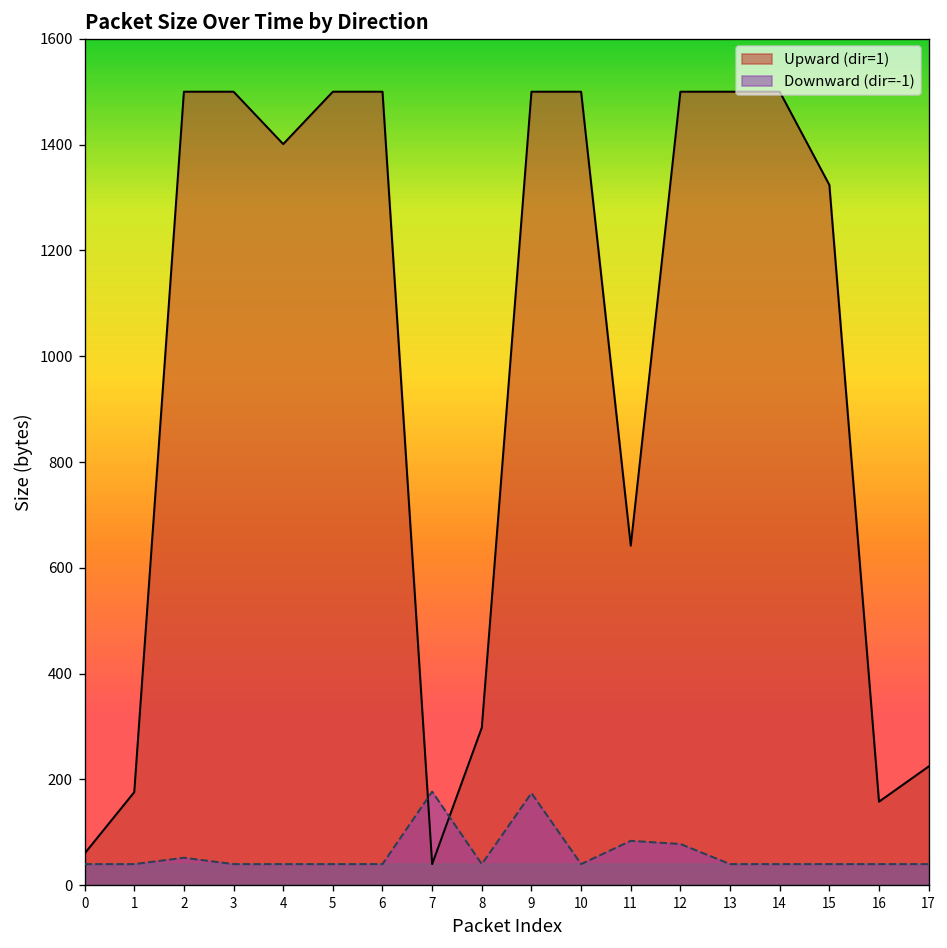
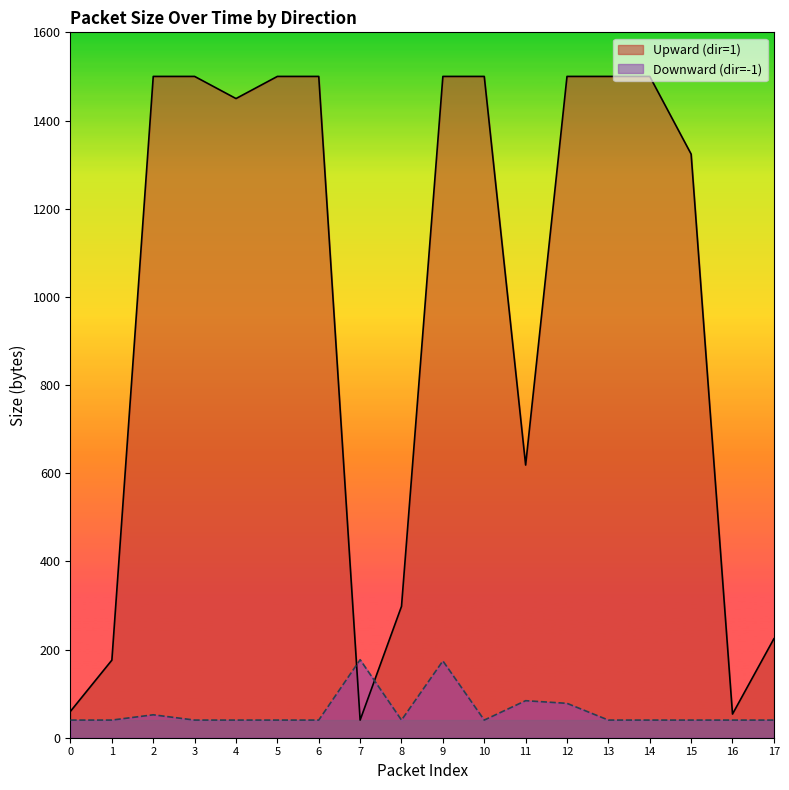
  {
    "Upward (dir=1)": {
      "0": 60,
      "1": 180,
      "2": 1500,
      "3": 1500,
-     "4": 1400,
+     "4": 1450,
      "5": 1500,
      "6": 1500,
      "8": 300,
      "9": 1500,
      "10": 1500,
-     "11": 640,
+     "11": 620,
      "12": 1500,
      "13": 1500,
      "15": 1320,
-     "16": 160,
+     "16": 50,
      "17": 220
    },
    "Downward (dir=-1)": {
      "2": 50,
      "7": 180,
      "9": 170,
      "11": 80,
      "12": 80
    }
  }
